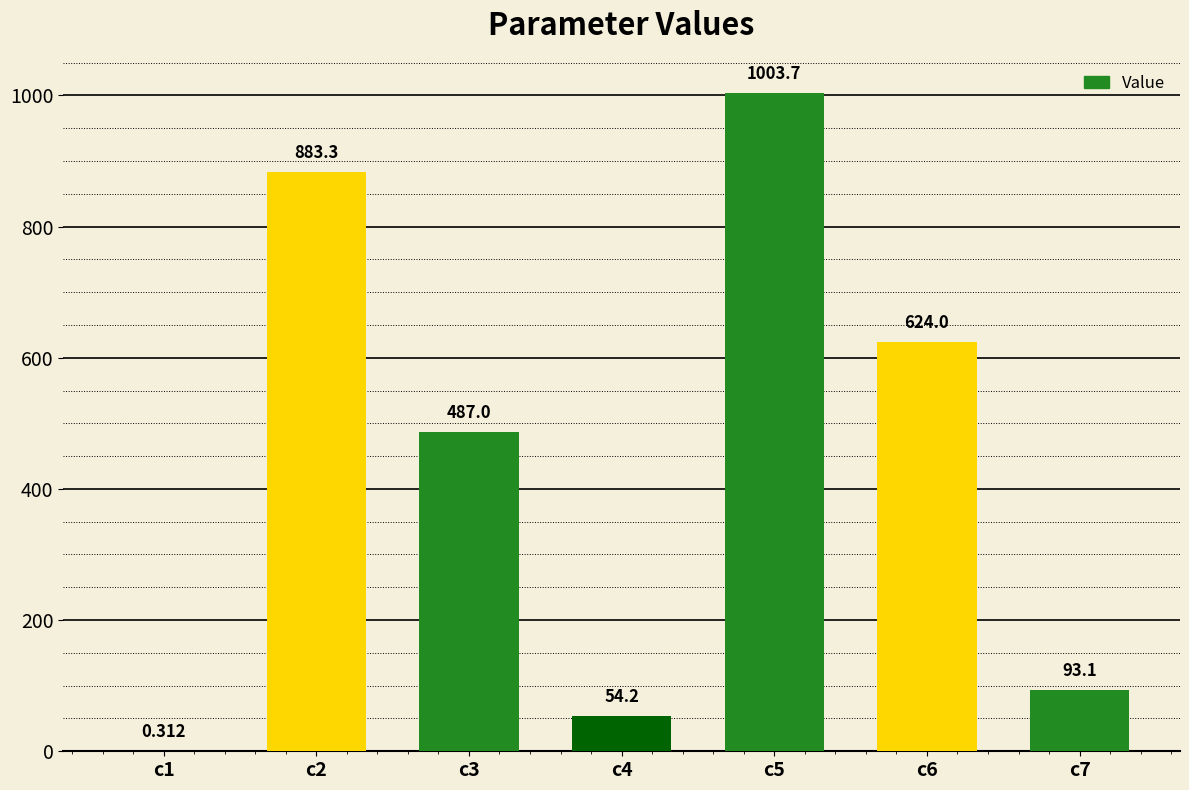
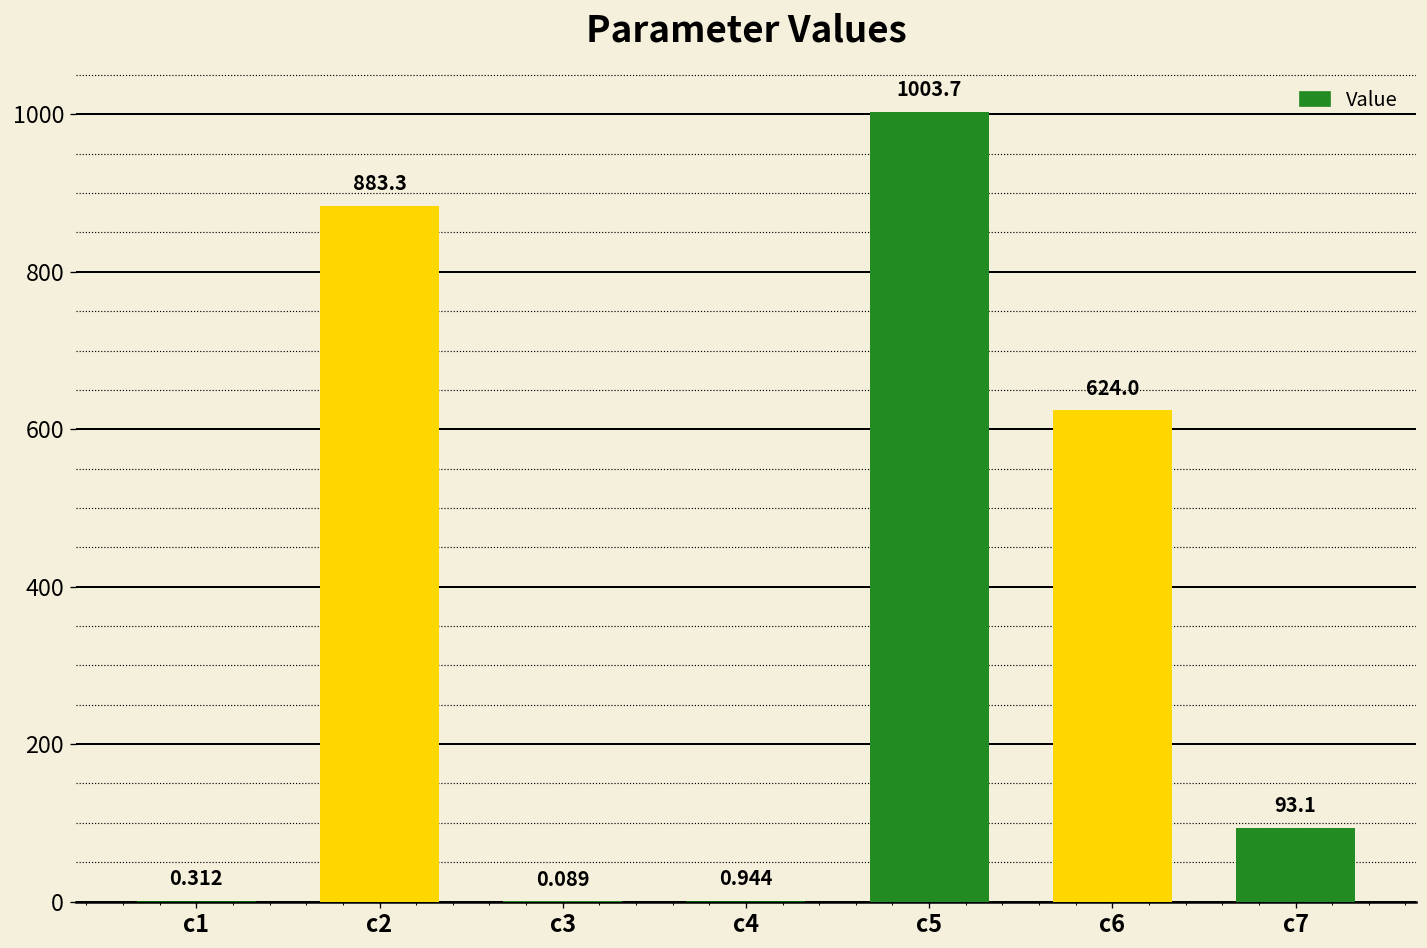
  {
    "c1": 0.312,
    "c2": 883.3,
-   "c3": 487.0,
-   "c4": 54.2,
+   "c3": 0.089,
+   "c4": 0.944,
    "c5": 1003.7,
    "c6": 624.0,
    "c7": 93.1
  }
